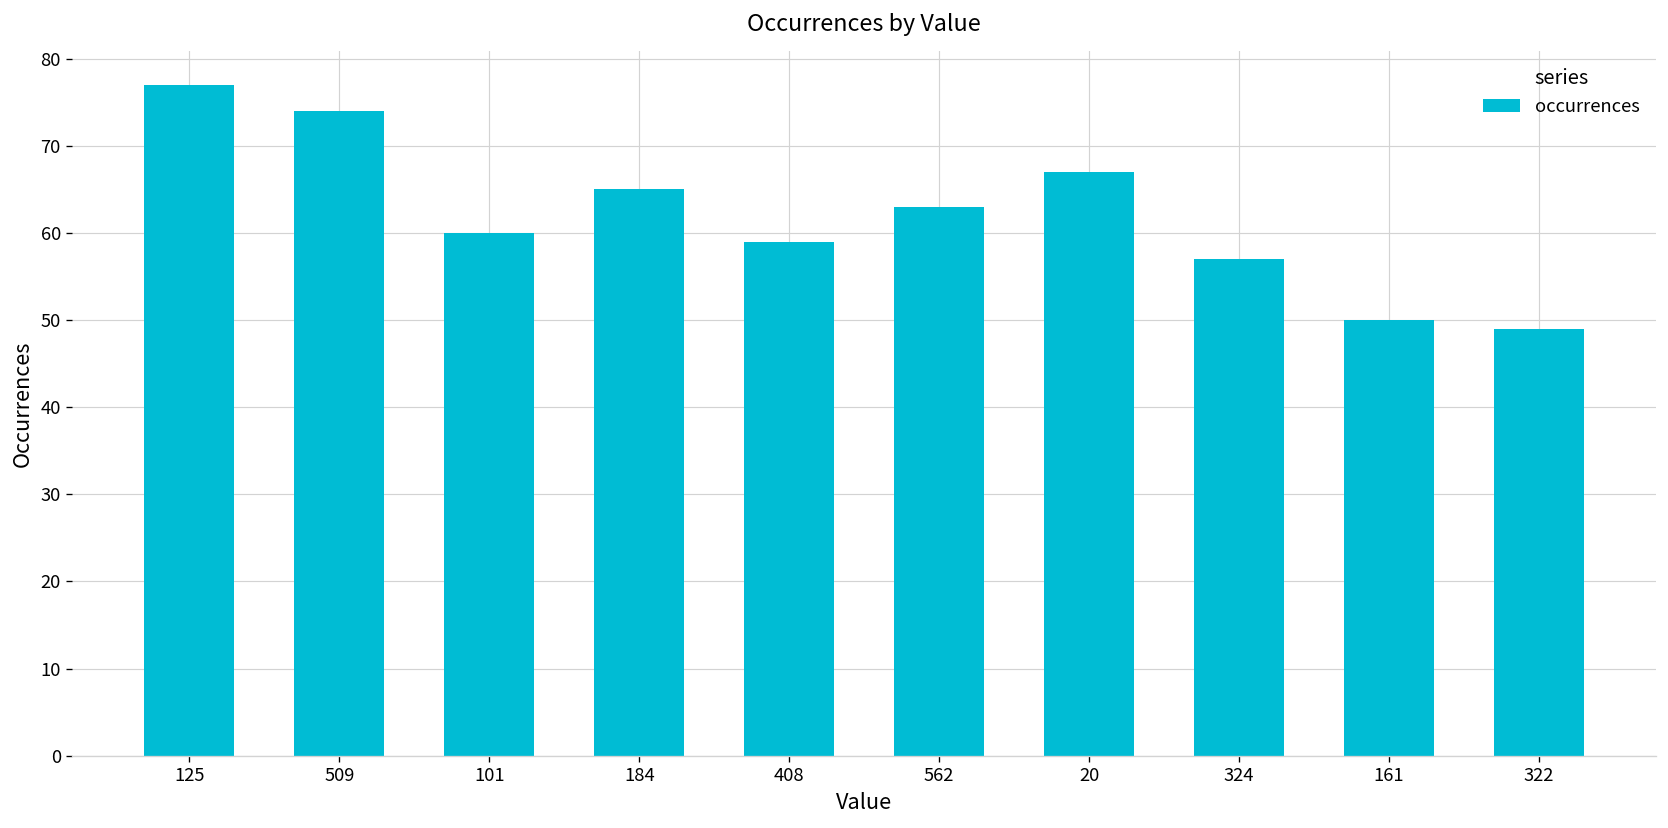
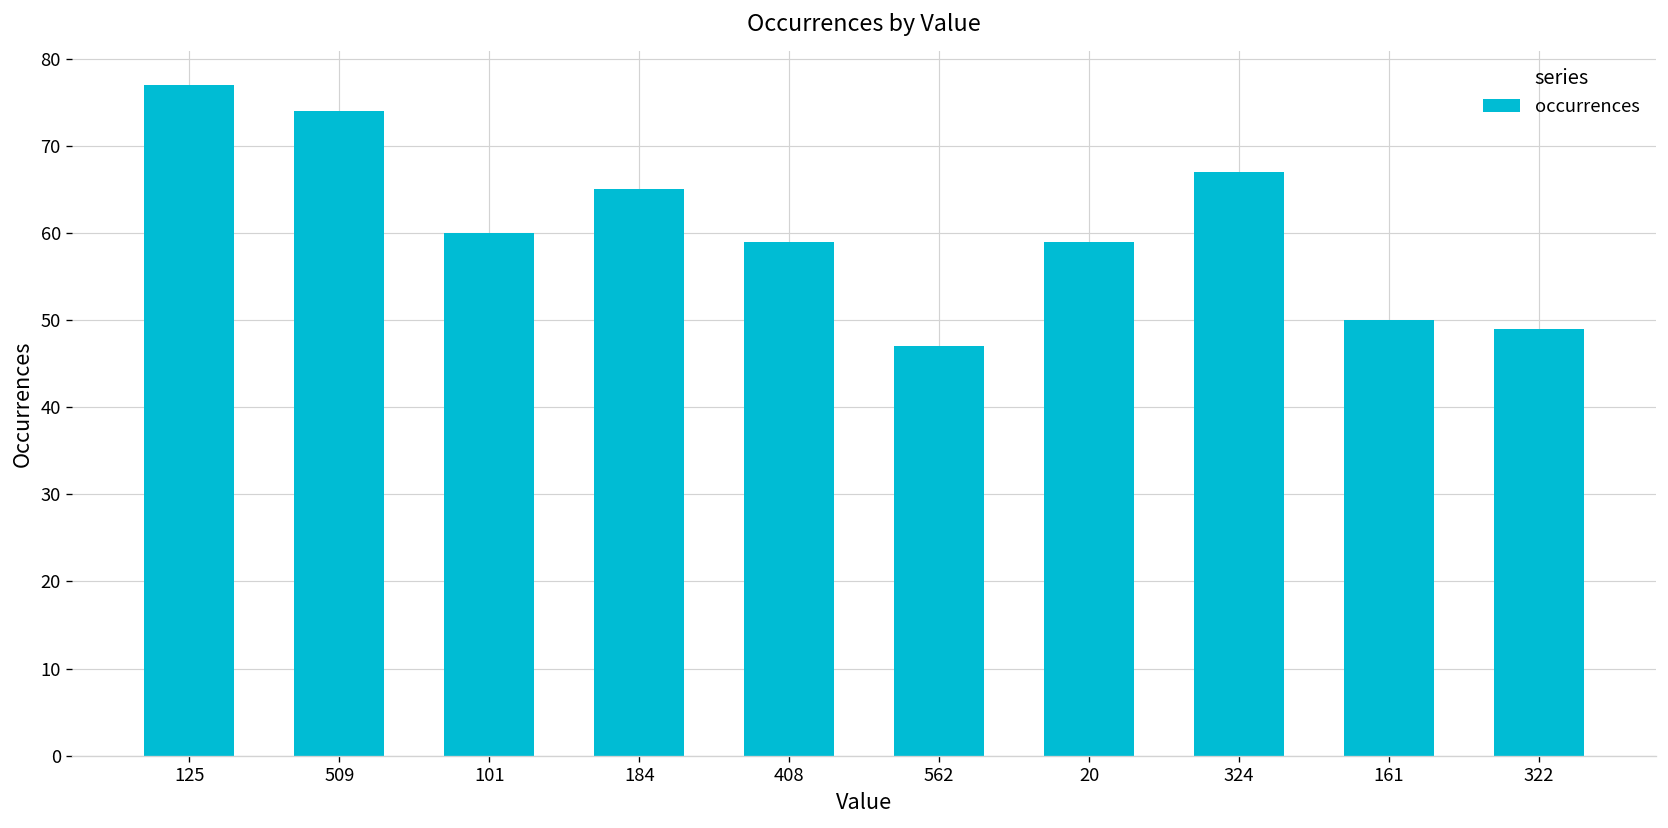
  {
    "125": 77,
    "509": 74,
    "101": 60,
    "184": 65,
    "408": 59,
-   "562": 63,
-   "20": 67,
-   "324": 57,
+   "562": 47,
+   "20": 59,
+   "324": 67,
    "161": 50,
    "322": 49
  }
